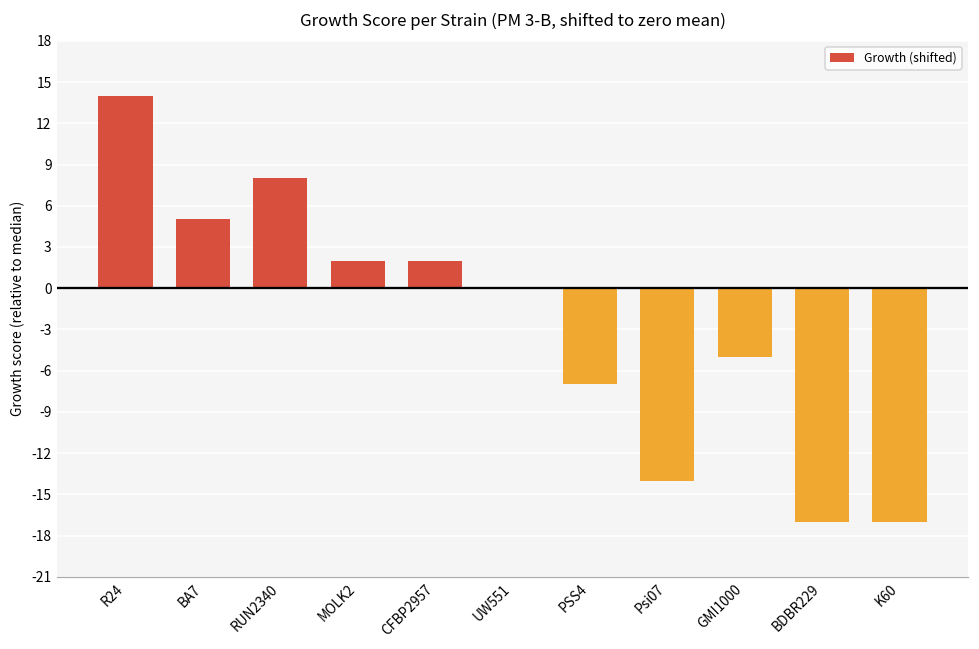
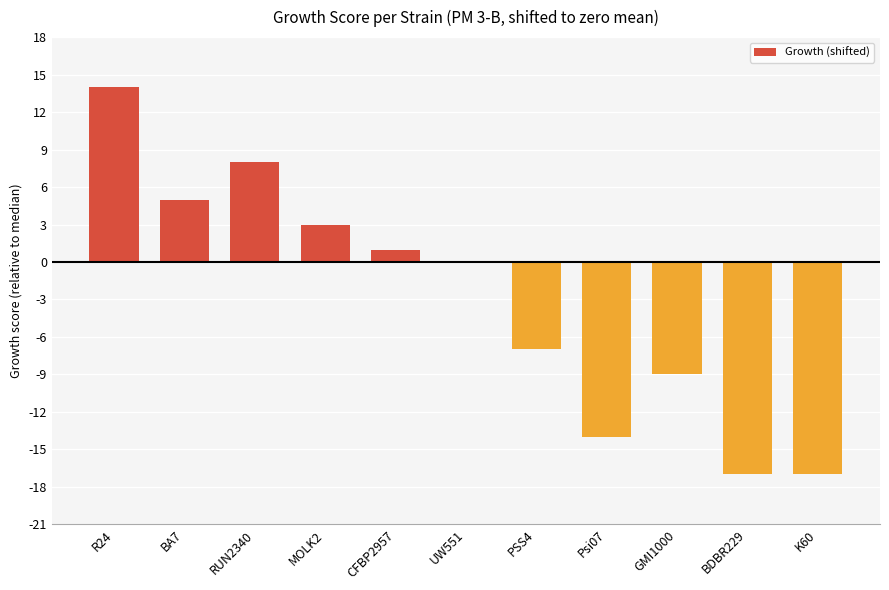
  {
    "R24": 14.0,
    "BA7": 5.0,
    "RUN2340": 8.0,
-   "MOLK2": 2.0,
-   "CFBP2957": 2.0,
+   "MOLK2": 3.0,
+   "CFBP2957": 1.0,
    "UW551": 0.0,
    "PSS4": -7.0,
    "Psi07": -14.0,
-   "GMI1000": -5.0,
+   "GMI1000": -9.0,
    "BDBR229": -17.0,
    "K60": -17.0
  }
